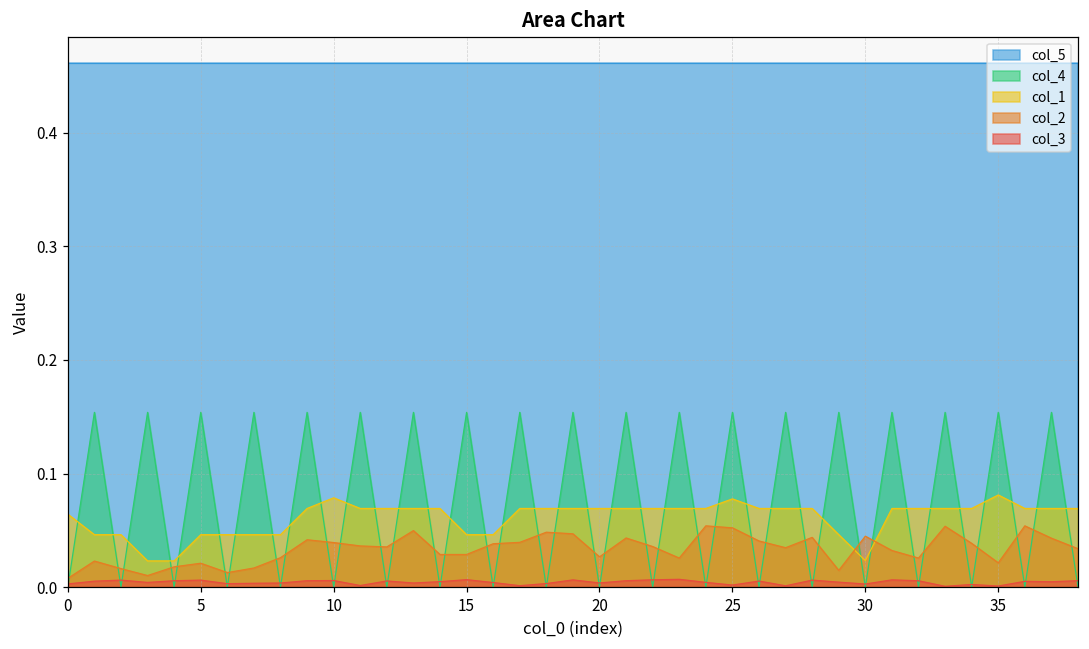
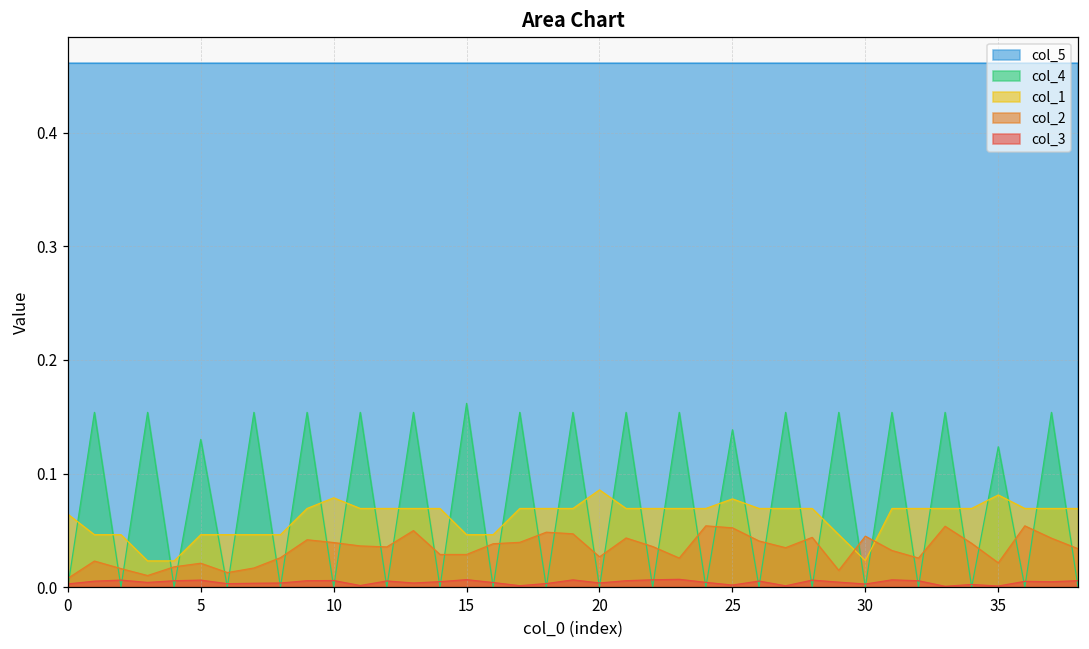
  {
    "col_5": {
      "0": 0.462,
      "5": 0.462,
      "10": 0.462,
      "15": 0.462,
      "20": 0.462,
      "25": 0.462,
      "30": 0.462
    },
    "col_4": {
      "0": 0.000,
-     "5": 0.154,
+     "5": 0.130,
      "10": 0.000,
-     "15": 0.154,
+     "15": 0.162,
      "20": 0.000,
-     "25": 0.154,
+     "25": 0.139,
      "30": 0.000,
-     "35": 0.154
+     "35": 0.124
    },
    "col_1": {
      "0": 0.064,
      "5": 0.046,
      "10": 0.079,
      "15": 0.046,
-     "20": 0.069,
+     "20": 0.086,
      "25": 0.078,
      "30": 0.023,
      "35": 0.081
    }
  }
